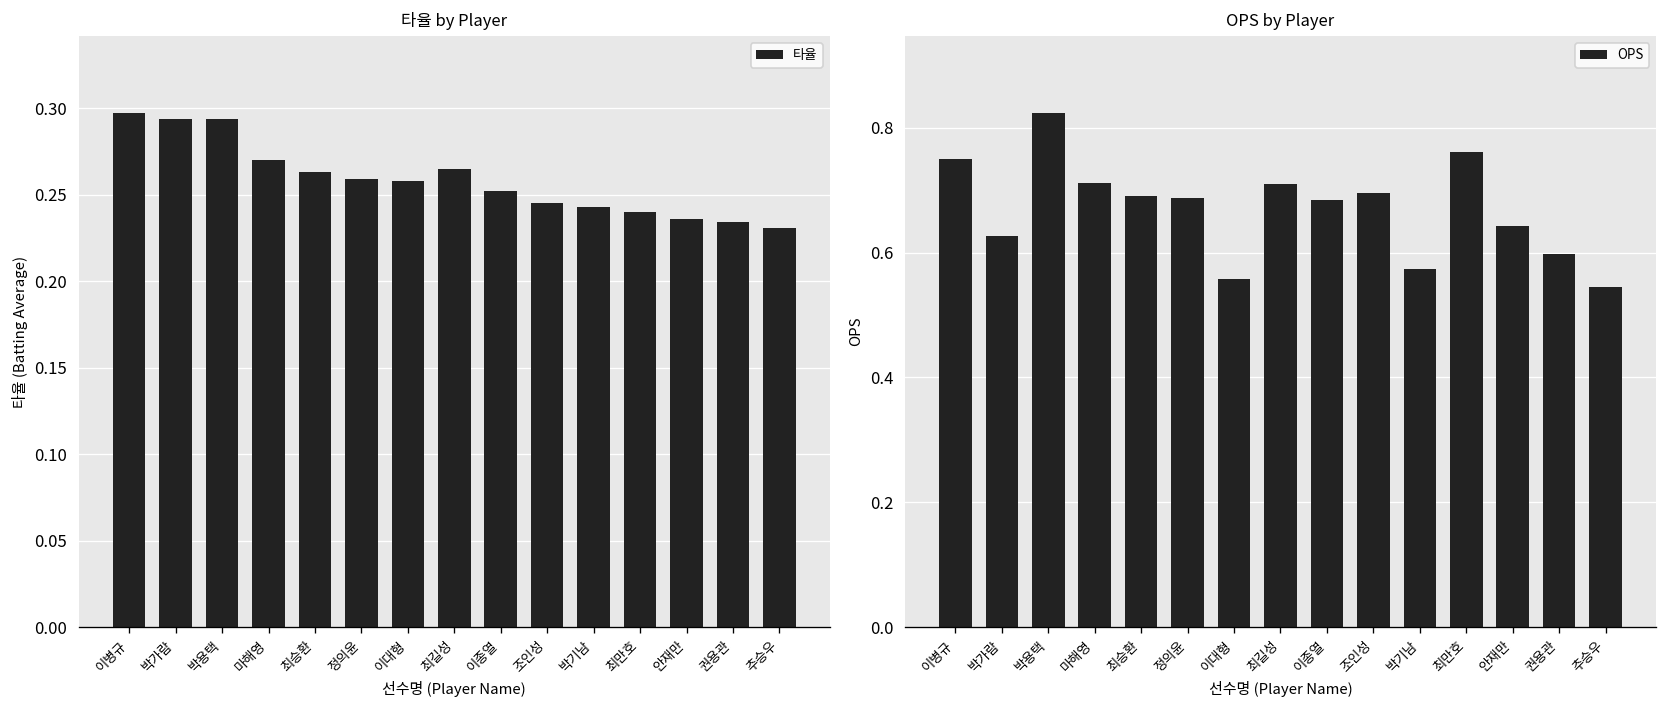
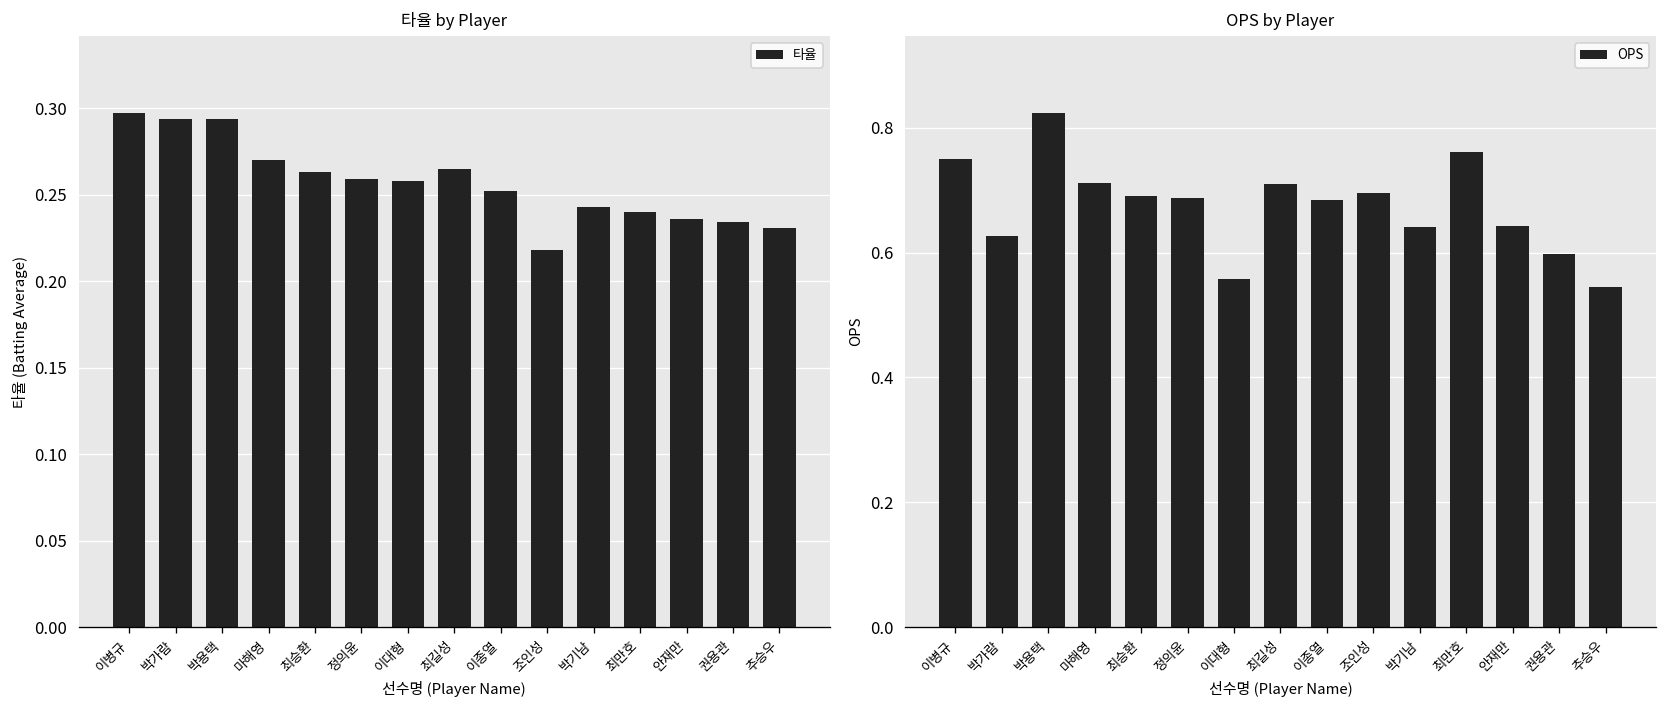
  {
    "타율 by Player": {
      "이병규": 0.297,
      "박가람": 0.294,
      "박용택": 0.294,
      "마해영": 0.270,
      "최승환": 0.263,
      "정의윤": 0.259,
      "이대형": 0.258,
      "최길성": 0.265,
      "이종열": 0.252,
-     "조인성": 0.245,
+     "조인성": 0.218,
      "박기남": 0.243,
      "최만호": 0.240,
      "안재만": 0.236,
      "권용관": 0.234,
      "추승우": 0.231
    },
    "OPS by Player": {
      "이병규": 0.75,
      "박가람": 0.63,
      "박용택": 0.82,
      "마해영": 0.71,
      "최승환": 0.69,
      "정의윤": 0.69,
      "이대형": 0.56,
      "최길성": 0.71,
      "이종열": 0.68,
      "조인성": 0.70,
-     "박기남": 0.57,
+     "박기남": 0.64,
      "최만호": 0.76,
      "안재만": 0.64,
      "권용관": 0.60,
      "추승우": 0.55
    }
  }
